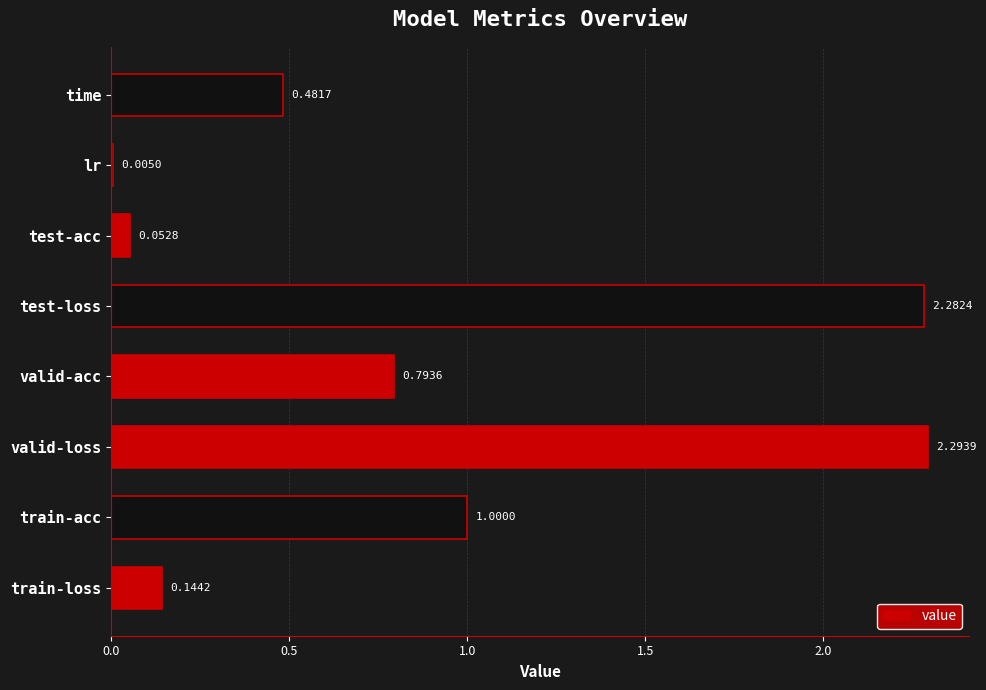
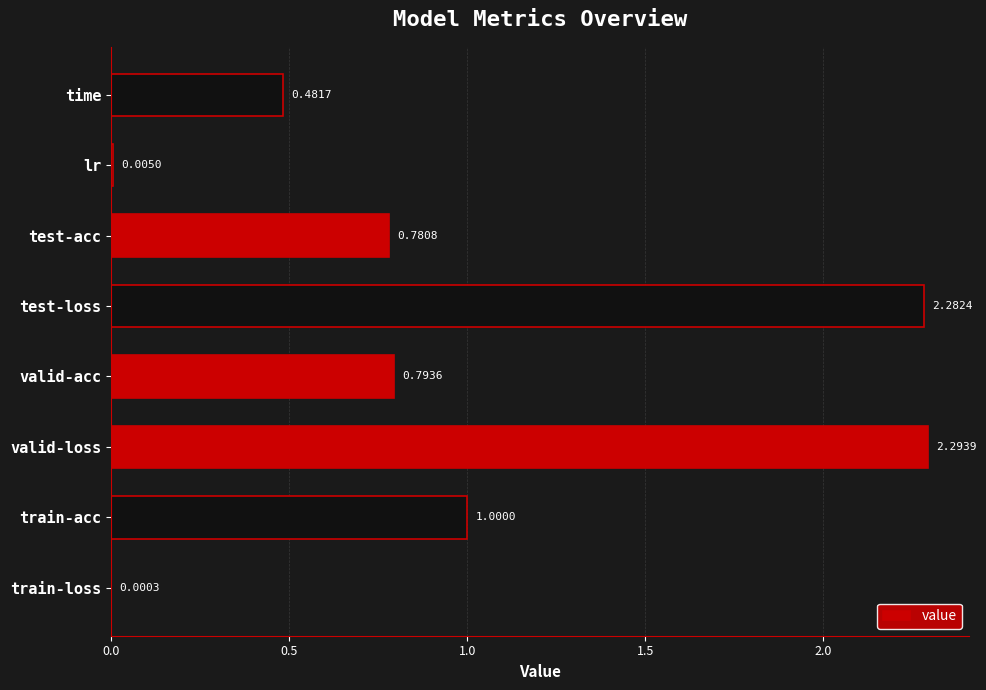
  {
    "time": 0.4817,
    "lr": 0.0050,
-   "test-acc": 0.0528,
+   "test-acc": 0.7808,
    "test-loss": 2.2824,
    "valid-acc": 0.7936,
    "valid-loss": 2.2939,
    "train-acc": 1.0000,
-   "train-loss": 0.1442
+   "train-loss": 0.0003
  }
